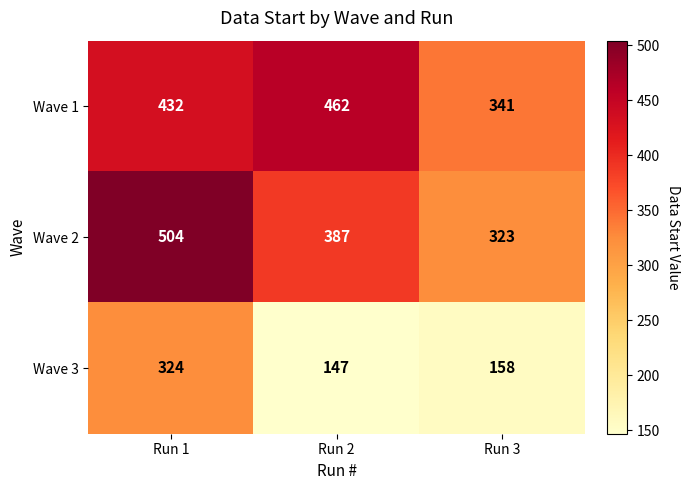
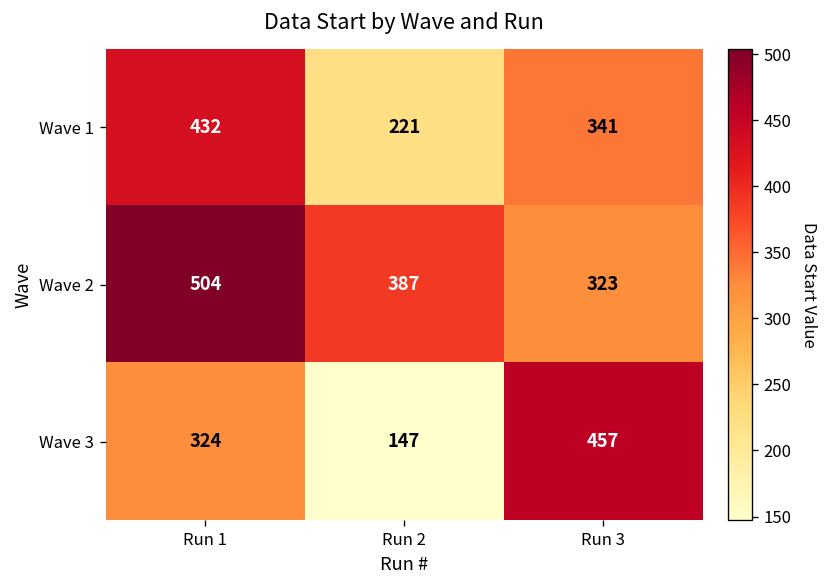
  {
    "Wave 1": {
      "Run 1": 432,
-     "Run 2": 462,
+     "Run 2": 221,
      "Run 3": 341
    },
    "Wave 2": {
      "Run 1": 504,
      "Run 2": 387,
      "Run 3": 323
    },
    "Wave 3": {
      "Run 1": 324,
      "Run 2": 147,
-     "Run 3": 158
+     "Run 3": 457
    }
  }
